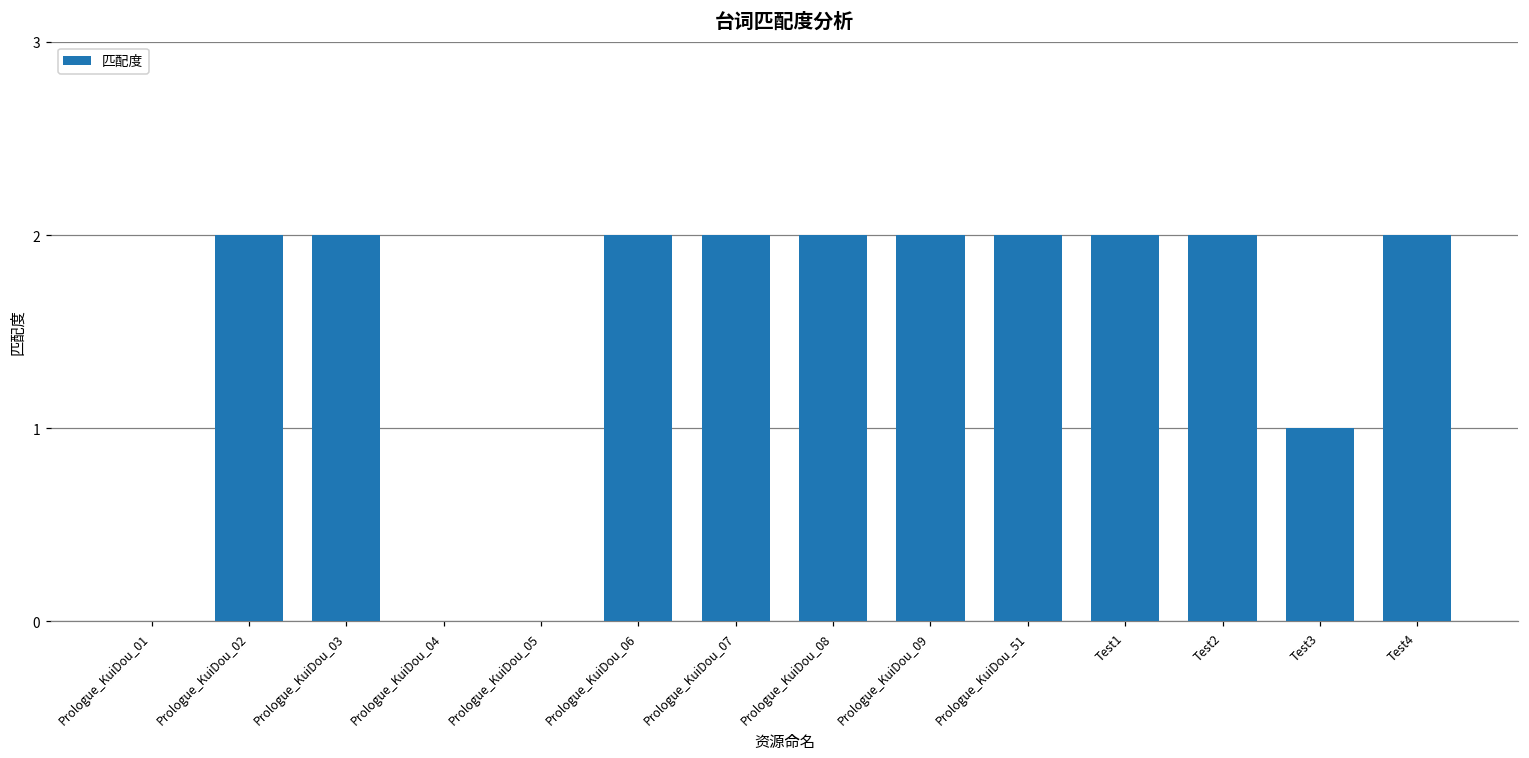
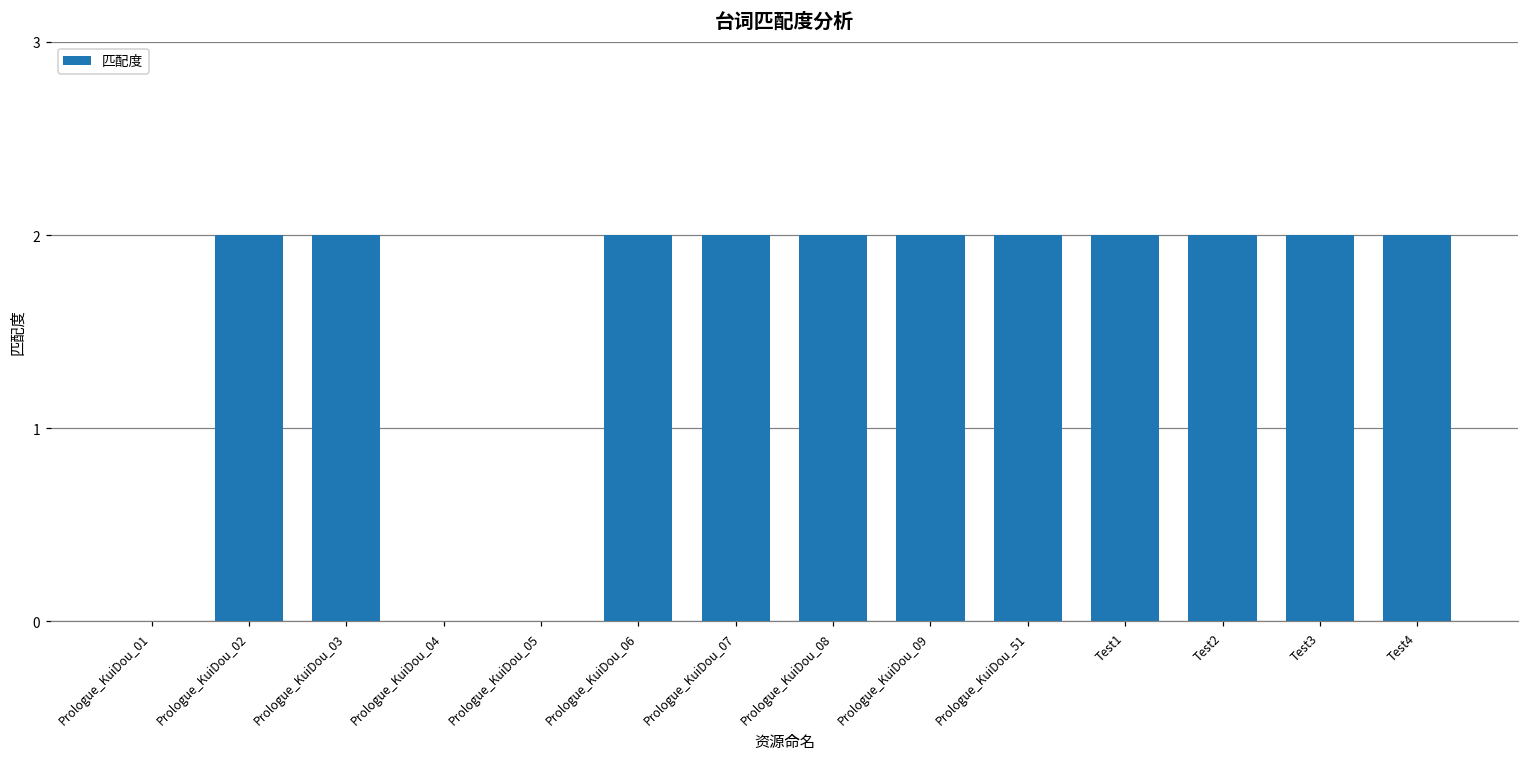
  {
    "Prologue_KuiDou_01": 0,
    "Prologue_KuiDou_02": 2,
    "Prologue_KuiDou_03": 2,
    "Prologue_KuiDou_04": 0,
    "Prologue_KuiDou_05": 0,
    "Prologue_KuiDou_06": 2,
    "Prologue_KuiDou_07": 2,
    "Prologue_KuiDou_08": 2,
    "Prologue_KuiDou_09": 2,
    "Prologue_KuiDou_51": 2,
    "Test1": 2,
    "Test2": 2,
-   "Test3": 1,
+   "Test3": 2,
    "Test4": 2
  }
